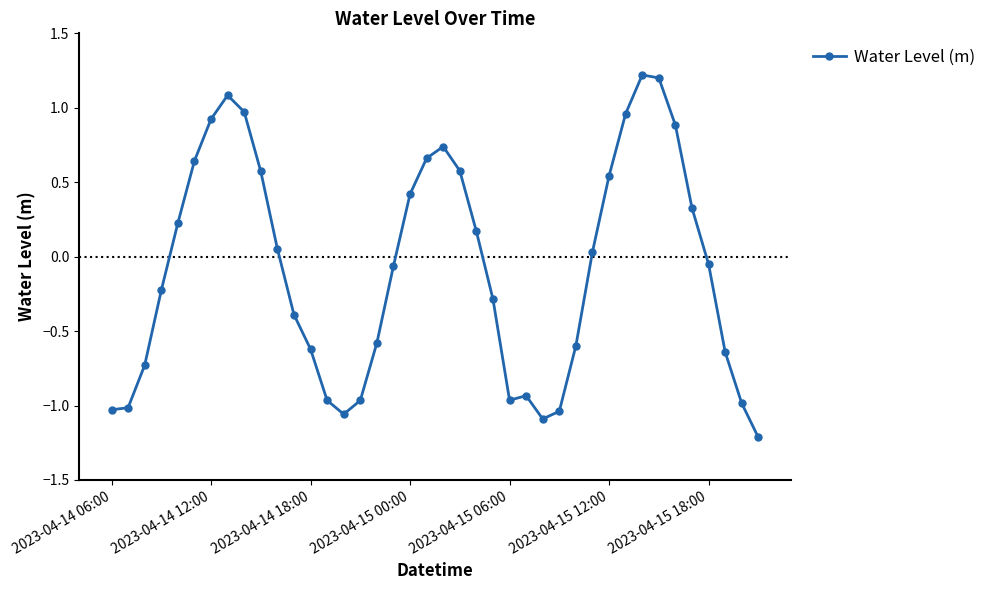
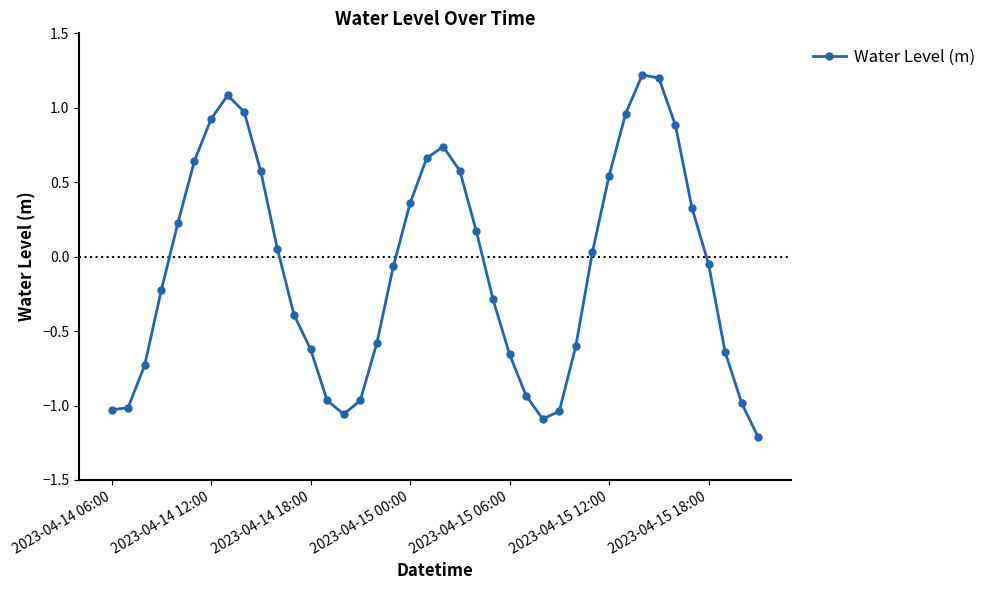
  {
    "2023-04-14 06:00": -1.03,
    "2023-04-14 12:00": 0.92,
    "2023-04-14 18:00": -0.62,
-   "2023-04-15 00:00": 0.42,
-   "2023-04-15 06:00": -0.96,
+   "2023-04-15 00:00": 0.36,
+   "2023-04-15 06:00": -0.66,
    "2023-04-15 12:00": 0.54,
    "2023-04-15 18:00": -0.05
  }
